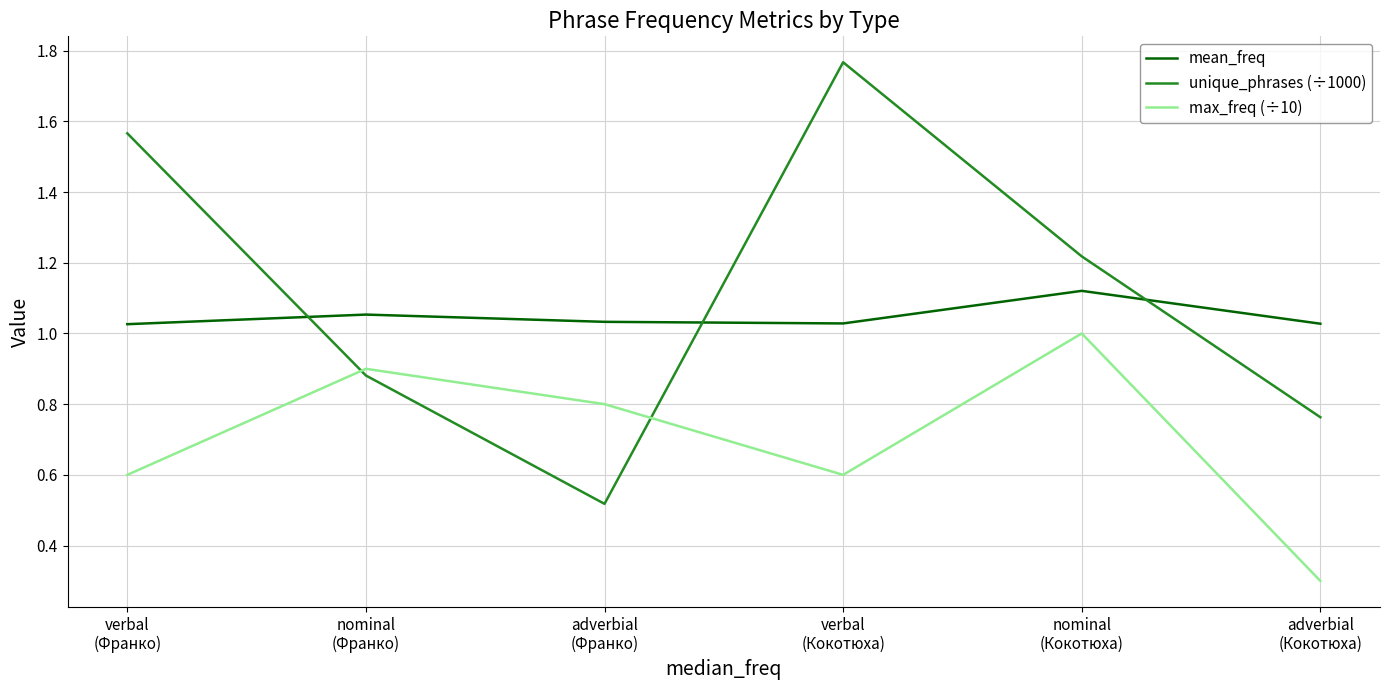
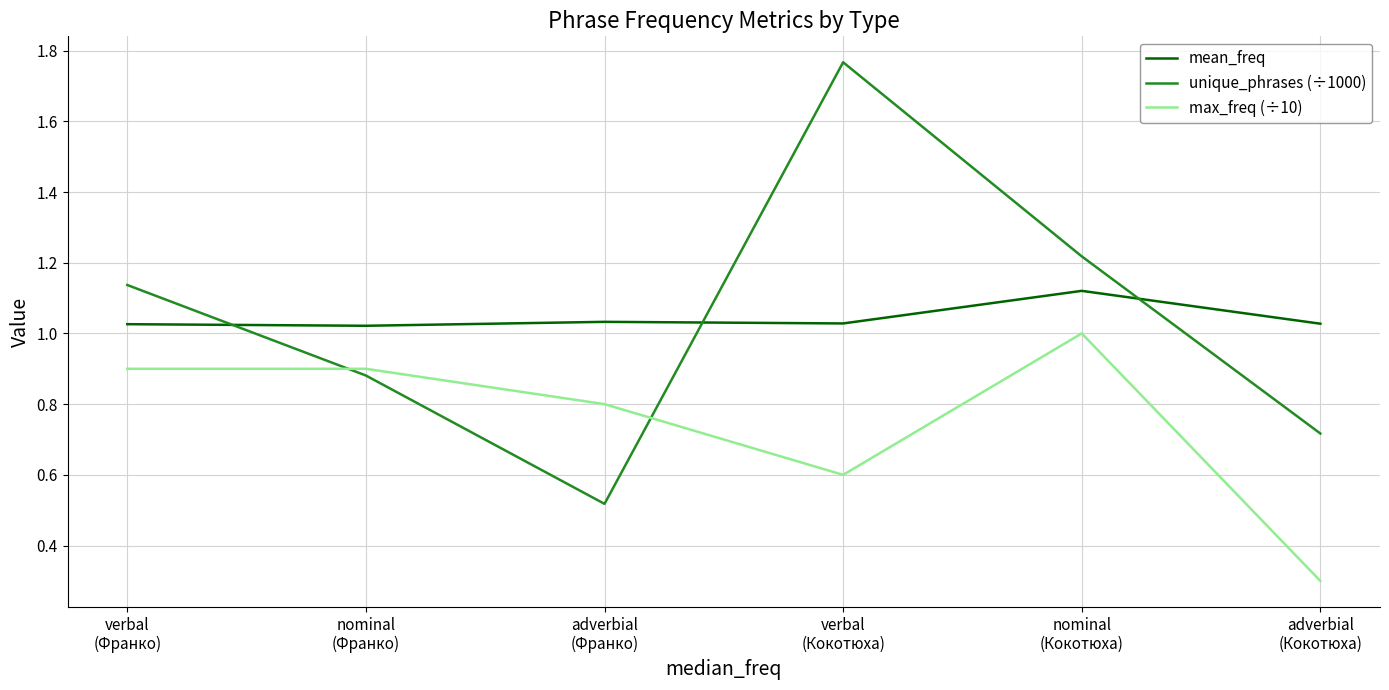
  {
    "mean_freq": {
      "verbal (Франко)": 1.03,
-     "nominal (Франко)": 1.05,
+     "nominal (Франко)": 1.02,
      "adverbial (Франко)": 1.03,
      "verbal (Кокотюха)": 1.03,
      "nominal (Кокотюха)": 1.12,
      "adverbial (Кокотюха)": 1.03
    },
    "unique_phrases (÷1000)": {
-     "verbal (Франко)": 1.57,
+     "verbal (Франко)": 1.14,
      "nominal (Франко)": 0.88,
      "adverbial (Франко)": 0.52,
      "verbal (Кокотюха)": 1.77,
      "nominal (Кокотюха)": 1.22,
-     "adverbial (Кокотюха)": 0.76
+     "adverbial (Кокотюха)": 0.72
    },
    "max_freq (÷10)": {
-     "verbal (Франко)": 0.60,
+     "verbal (Франко)": 0.90,
      "nominal (Франко)": 0.90,
      "adverbial (Франко)": 0.80,
      "verbal (Кокотюха)": 0.60,
      "nominal (Кокотюха)": 1.00,
      "adverbial (Кокотюха)": 0.30
    }
  }
